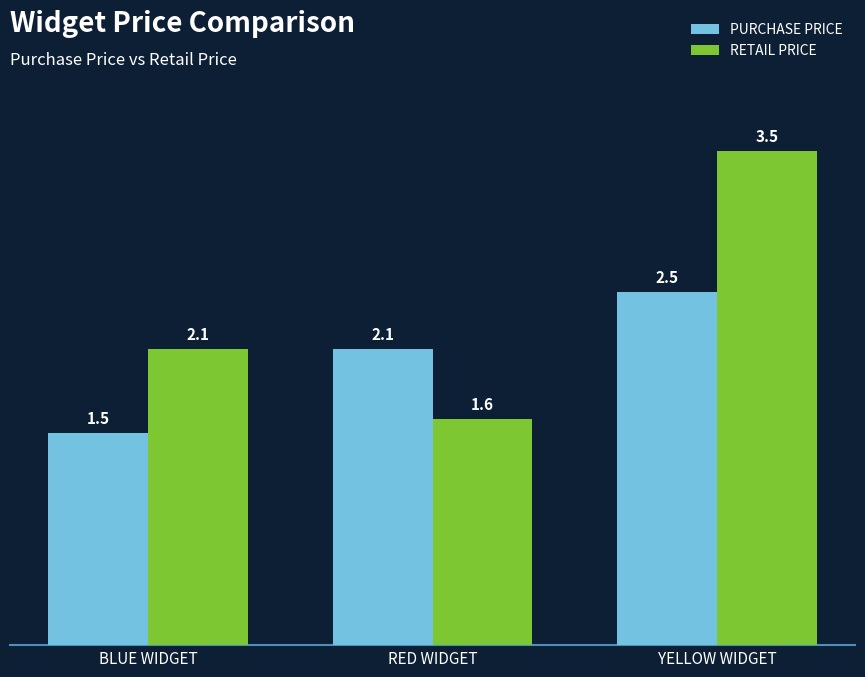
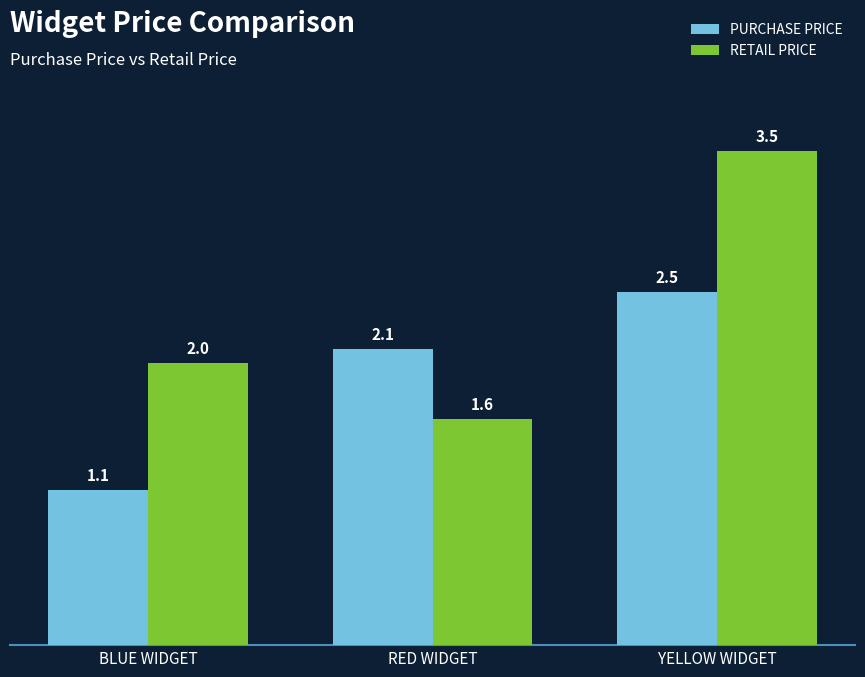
  {
    "PURCHASE PRICE": {
-     "BLUE WIDGET": 1.5,
+     "BLUE WIDGET": 1.1,
      "RED WIDGET": 2.1,
      "YELLOW WIDGET": 2.5
    },
    "RETAIL PRICE": {
-     "BLUE WIDGET": 2.1,
+     "BLUE WIDGET": 2.0,
      "RED WIDGET": 1.6,
      "YELLOW WIDGET": 3.5
    }
  }
